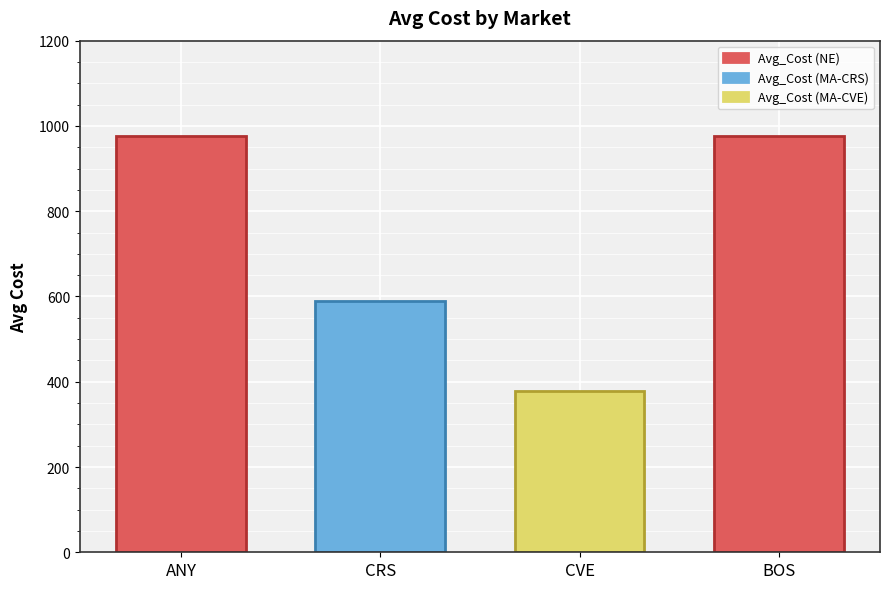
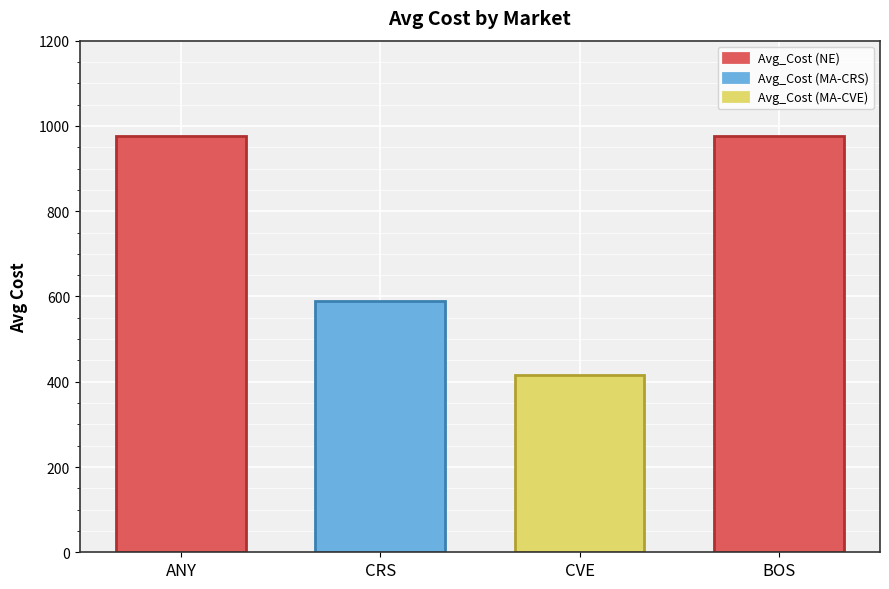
  {
    "ANY": 980,
    "CRS": 590,
-   "CVE": 380,
+   "CVE": 420,
    "BOS": 980
  }
